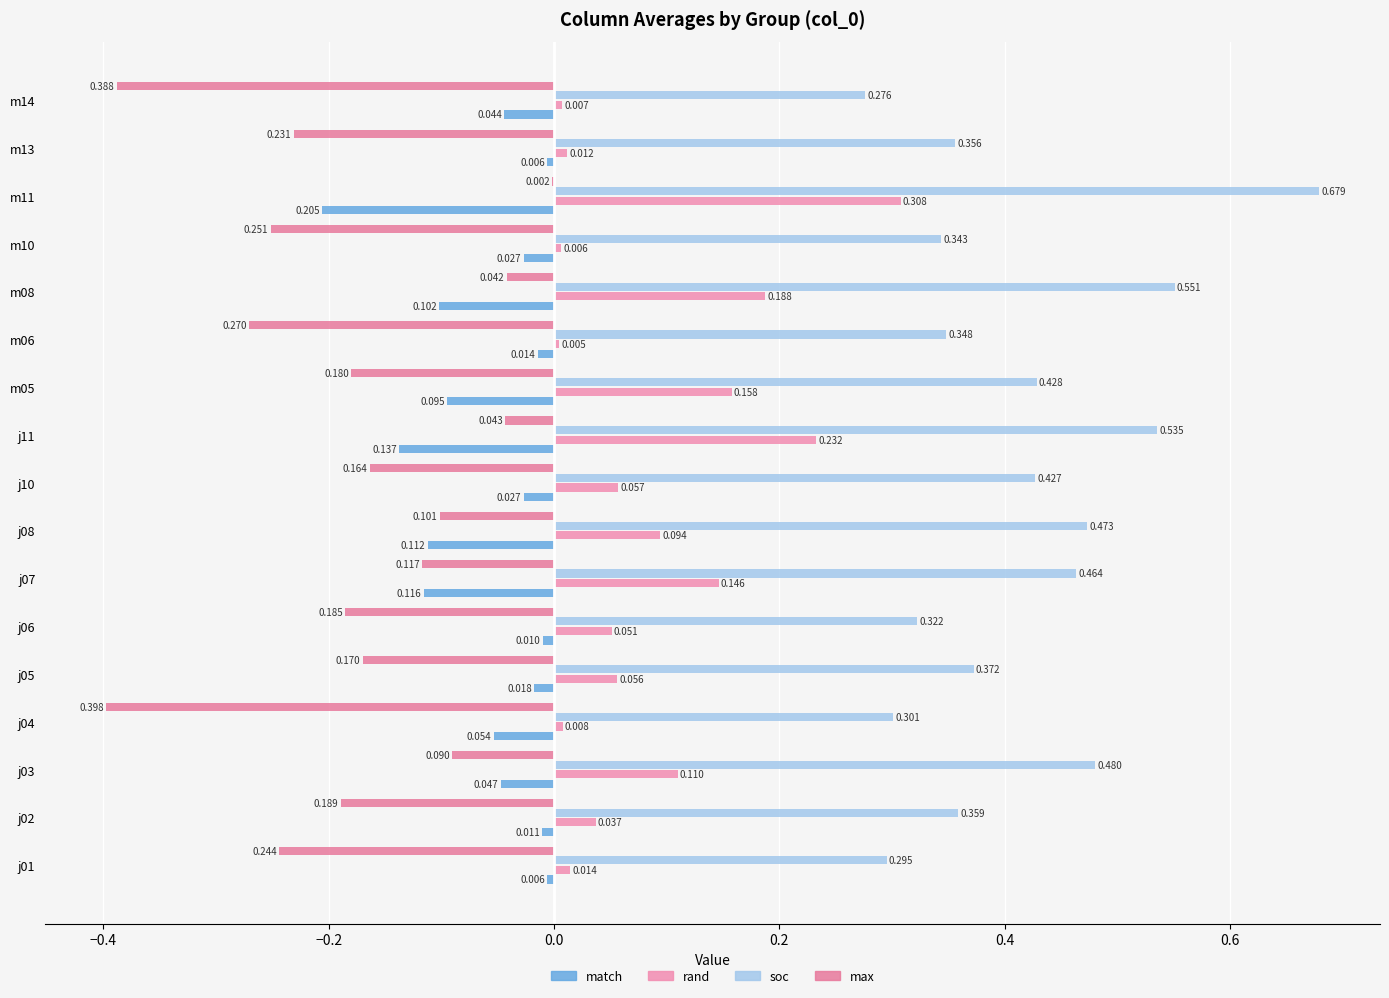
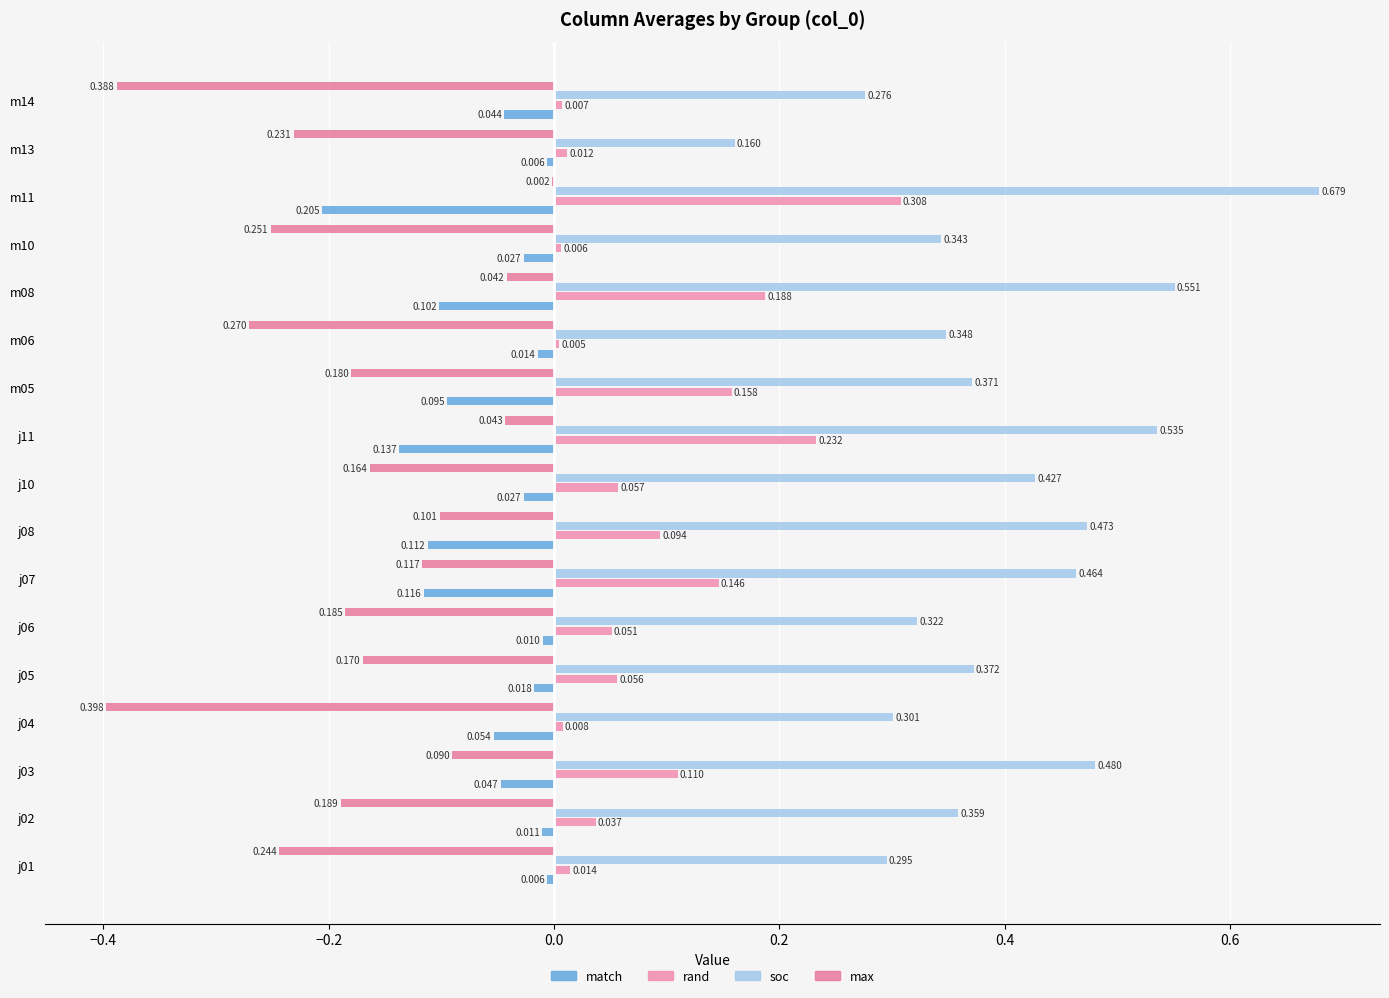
  {
    "soc": {
      "m14": 0.276,
-     "m13": 0.356,
+     "m13": 0.160,
      "m11": 0.679,
      "m10": 0.343,
      "m08": 0.551,
      "m06": 0.348,
-     "m05": 0.428,
+     "m05": 0.371,
      "j11": 0.535,
      "j10": 0.427,
      "j08": 0.473,
      "j07": 0.464,
      "j06": 0.322,
      "j05": 0.372,
      "j04": 0.301,
      "j03": 0.480,
      "j02": 0.359,
      "j01": 0.295
    }
  }
